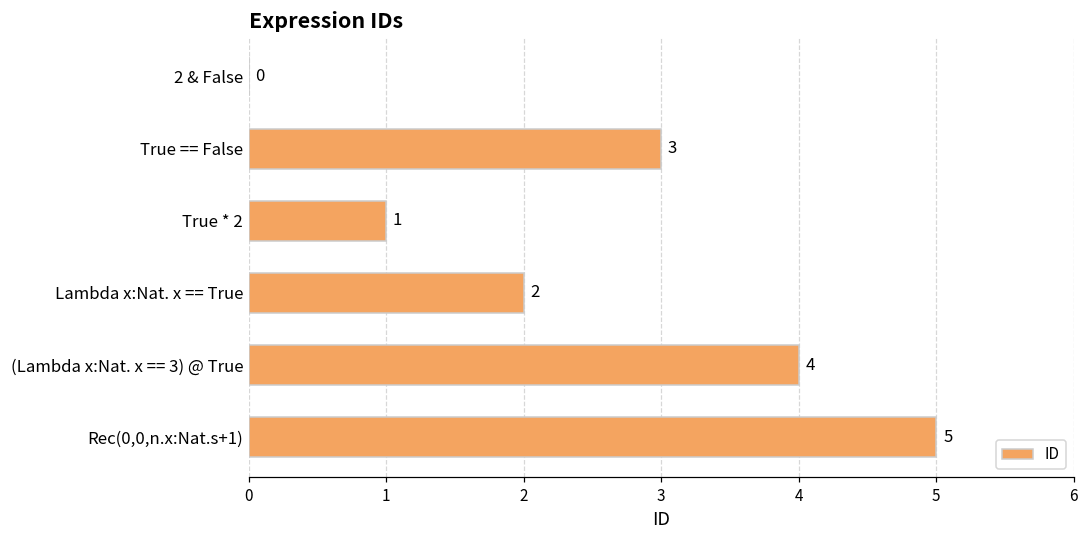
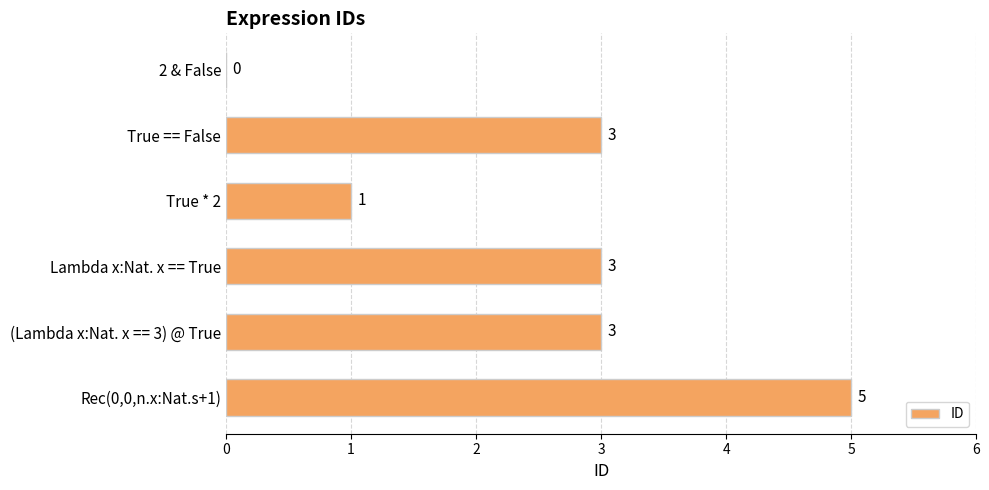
  {
    "2 & False": 0,
    "True == False": 3,
    "True * 2": 1,
-   "Lambda x:Nat. x == True": 2,
-   "(Lambda x:Nat. x == 3) @ True": 4,
+   "Lambda x:Nat. x == True": 3,
+   "(Lambda x:Nat. x == 3) @ True": 3,
    "Rec(0,0,n.x:Nat.s+1)": 5
  }
